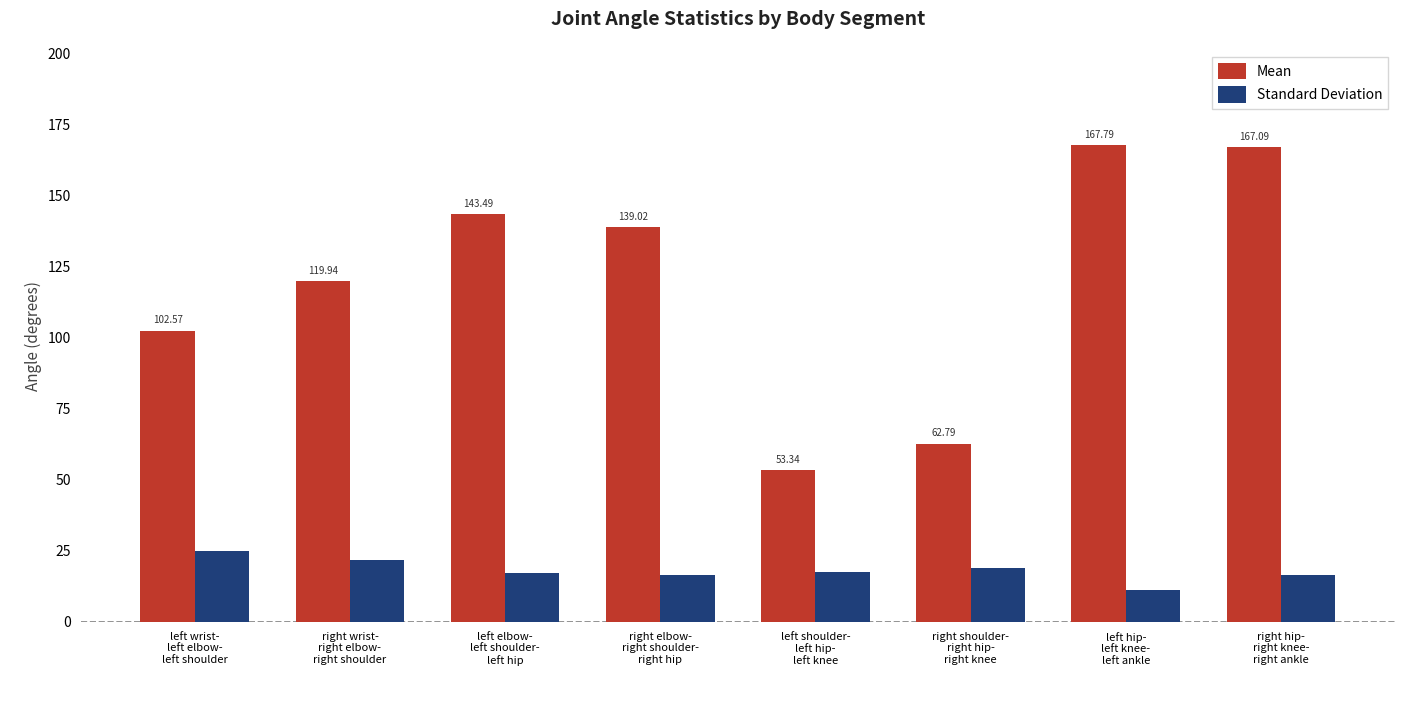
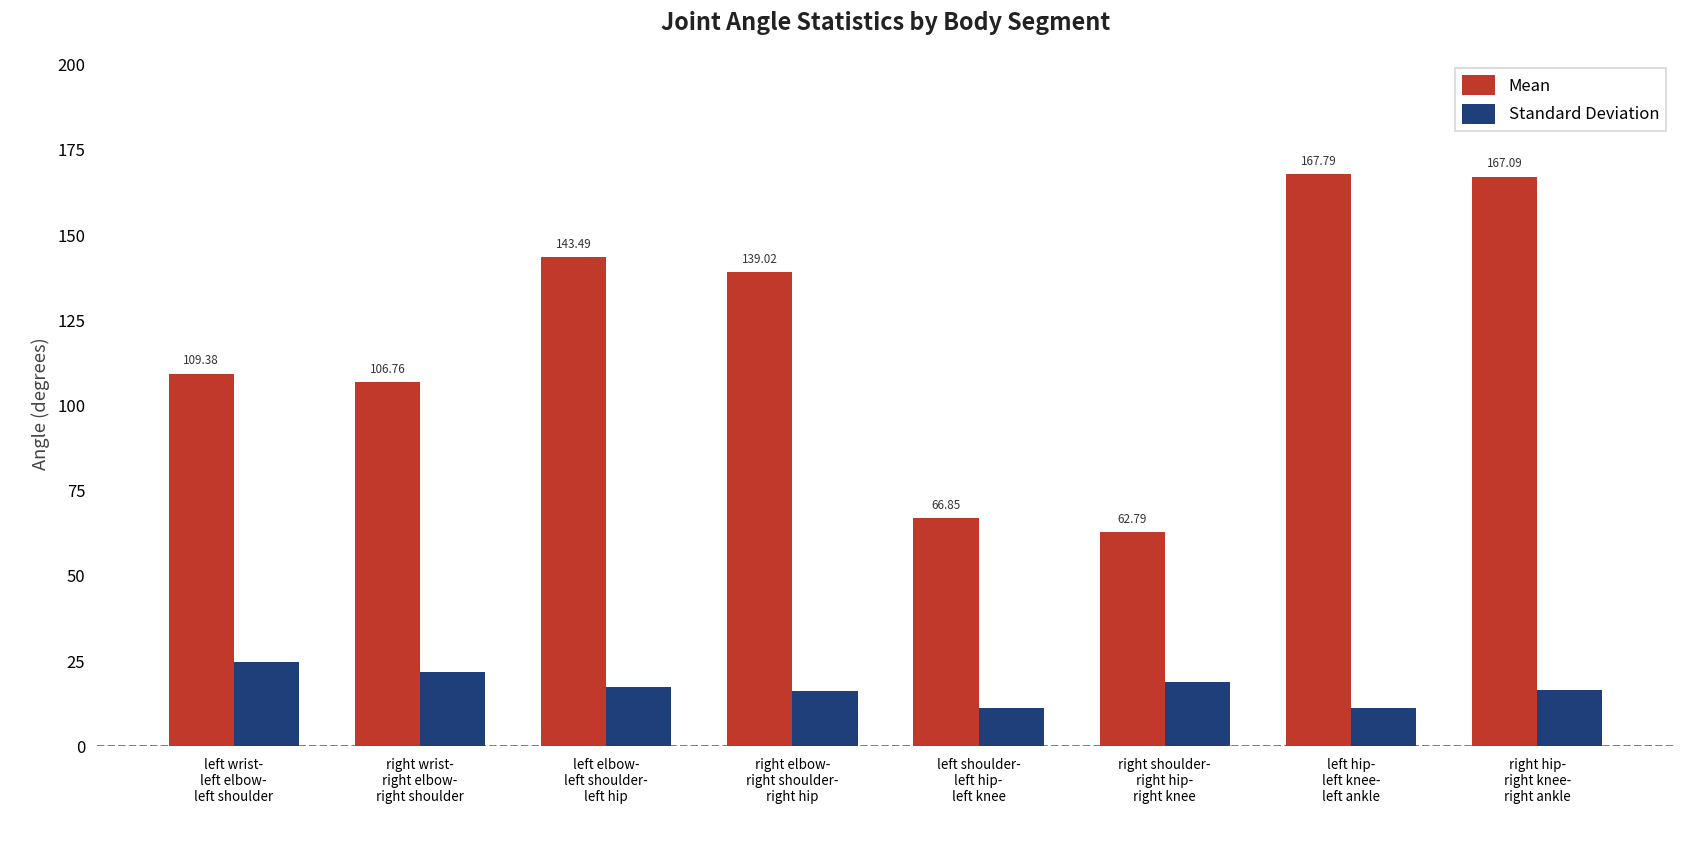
  {
    "Mean": {
-     "left wrist- left elbow- left shoulder": 102.57,
-     "right wrist- right elbow- right shoulder": 119.94,
+     "left wrist- left elbow- left shoulder": 109.38,
+     "right wrist- right elbow- right shoulder": 106.76,
      "left elbow- left shoulder- left hip": 143.49,
      "right elbow- right shoulder- right hip": 139.02,
-     "left shoulder- left hip- left knee": 53.34,
+     "left shoulder- left hip- left knee": 66.85,
      "right shoulder- right hip- right knee": 62.79,
      "left hip- left knee- left ankle": 167.79,
      "right hip- right knee- right ankle": 167.09
    },
    "Standard Deviation": {
      "left wrist- left elbow- left shoulder": 25,
      "right wrist- right elbow- right shoulder": 22,
      "left elbow- left shoulder- left hip": 17,
      "right elbow- right shoulder- right hip": 16,
-     "left shoulder- left hip- left knee": 18,
+     "left shoulder- left hip- left knee": 11,
      "right shoulder- right hip- right knee": 19,
      "left hip- left knee- left ankle": 11,
      "right hip- right knee- right ankle": 17
    }
  }
